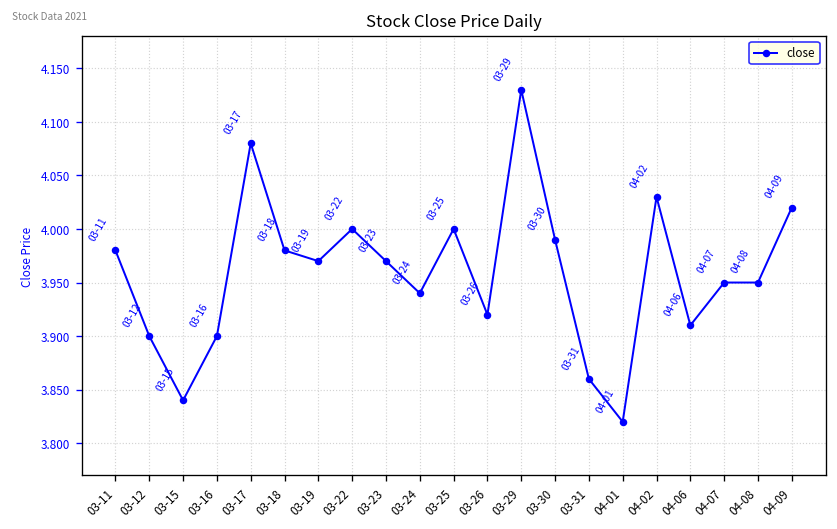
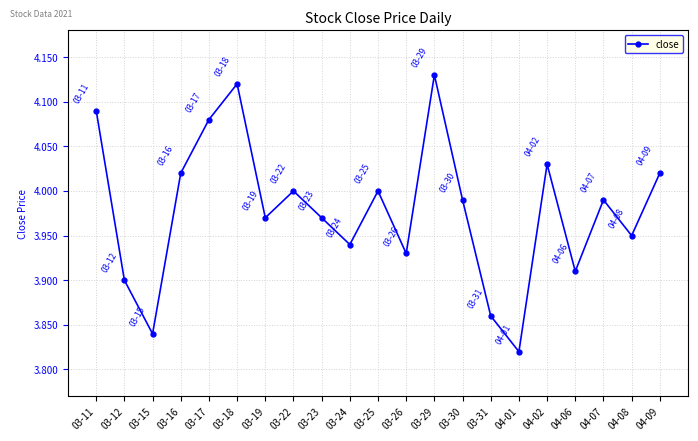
  {
-   "03-11": 3.98,
-   "03-16": 3.90,
-   "03-18": 3.98,
+   "03-11": 4.09,
+   "03-16": 4.02,
+   "03-18": 4.12,
    "03-24": 3.94,
-   "03-26": 3.92,
-   "04-07": 3.95
+   "03-26": 3.93,
+   "04-07": 3.99
  }
